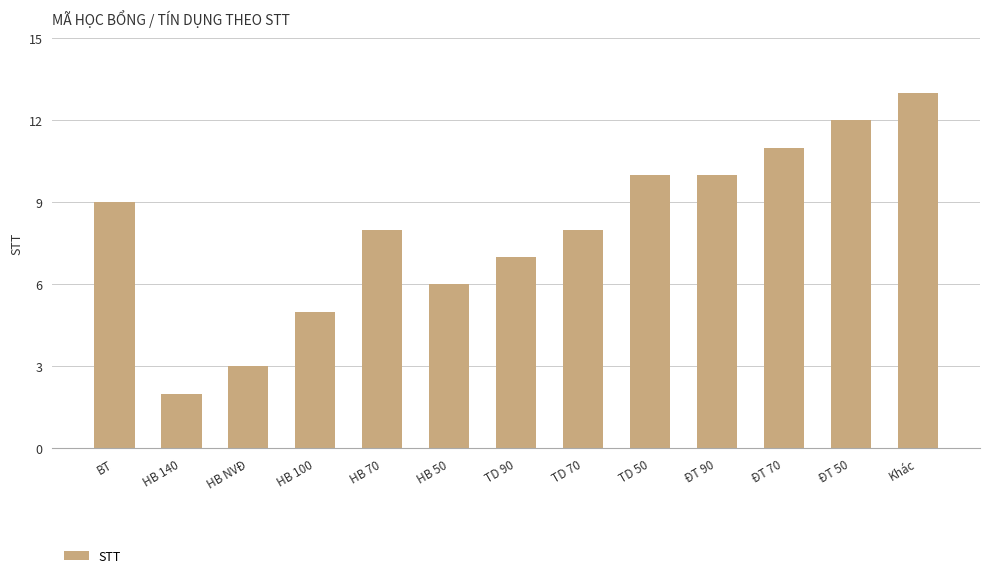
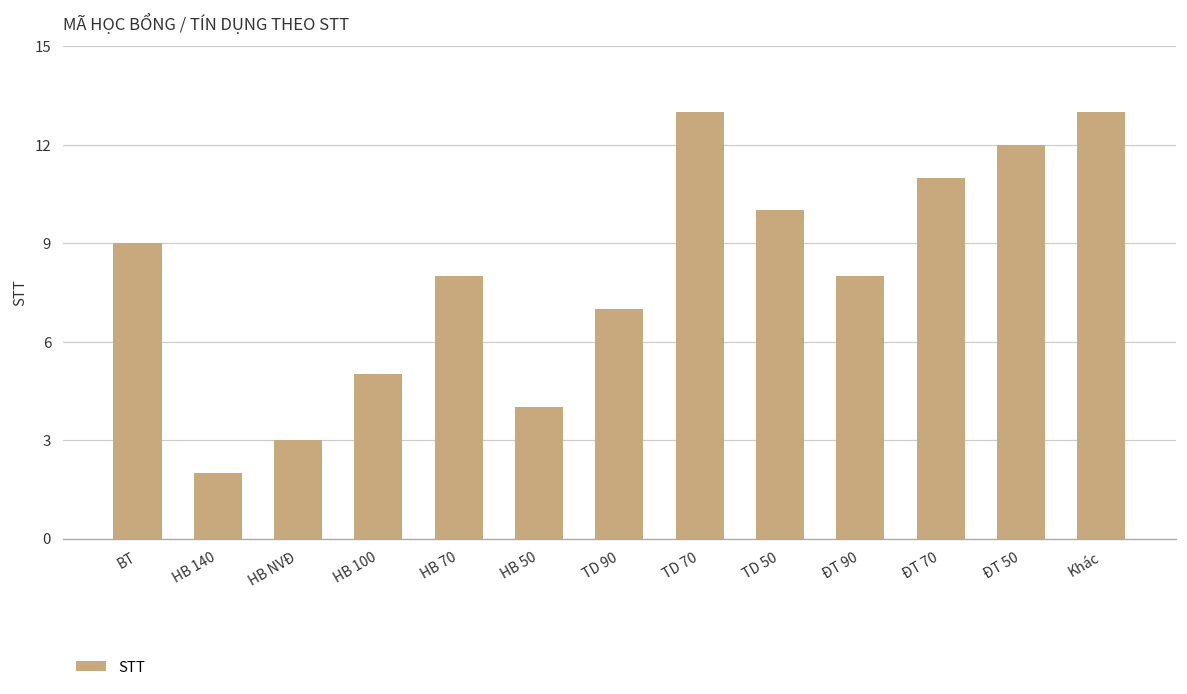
  {
    "BT": 9,
    "HB 140": 2,
    "HB NVĐ": 3,
    "HB 100": 5,
    "HB 70": 8,
-   "HB 50": 6,
+   "HB 50": 4,
    "TD 90": 7,
-   "TD 70": 8,
+   "TD 70": 13,
    "TD 50": 10,
-   "ĐT 90": 10,
+   "ĐT 90": 8,
    "ĐT 70": 11,
    "ĐT 50": 12,
    "Khác": 13
  }
